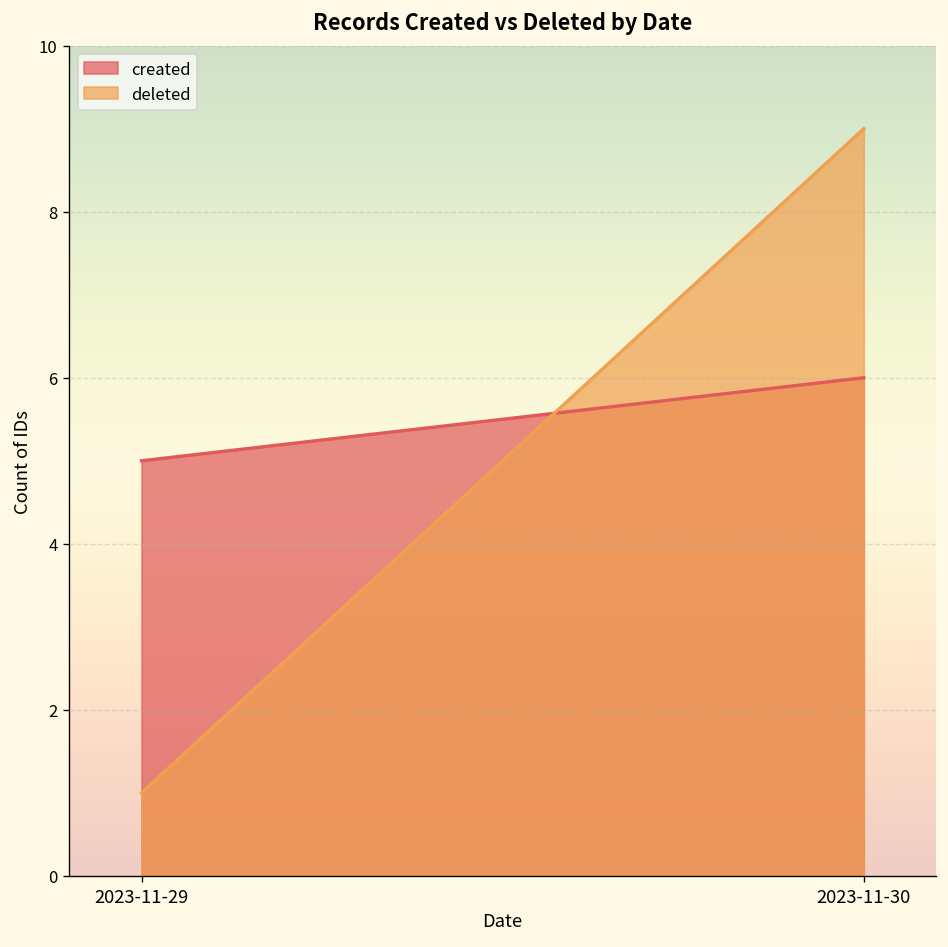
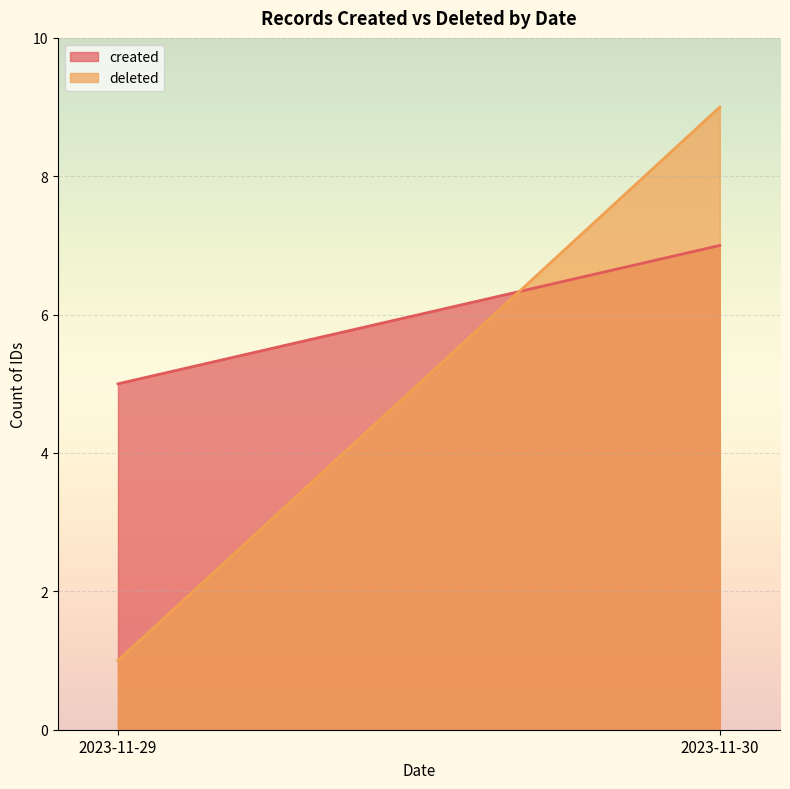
  {
    "created": {
      "2023-11-29": 5,
-     "2023-11-30": 6
+     "2023-11-30": 7
    },
    "deleted": {
      "2023-11-29": 1,
      "2023-11-30": 9
    }
  }
